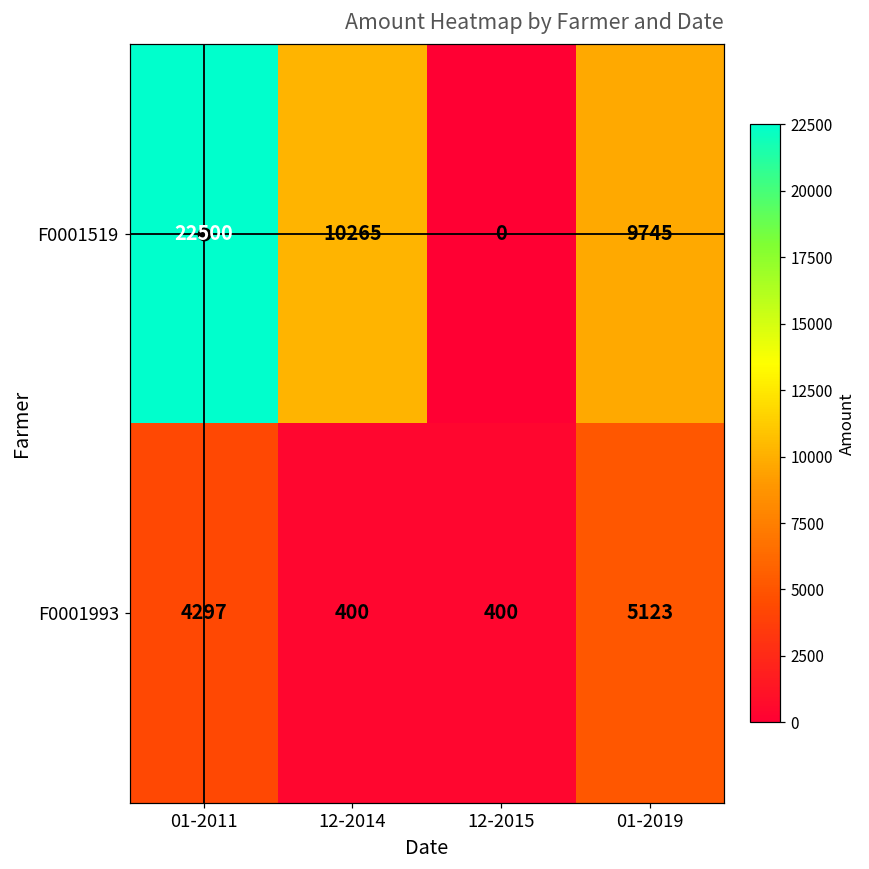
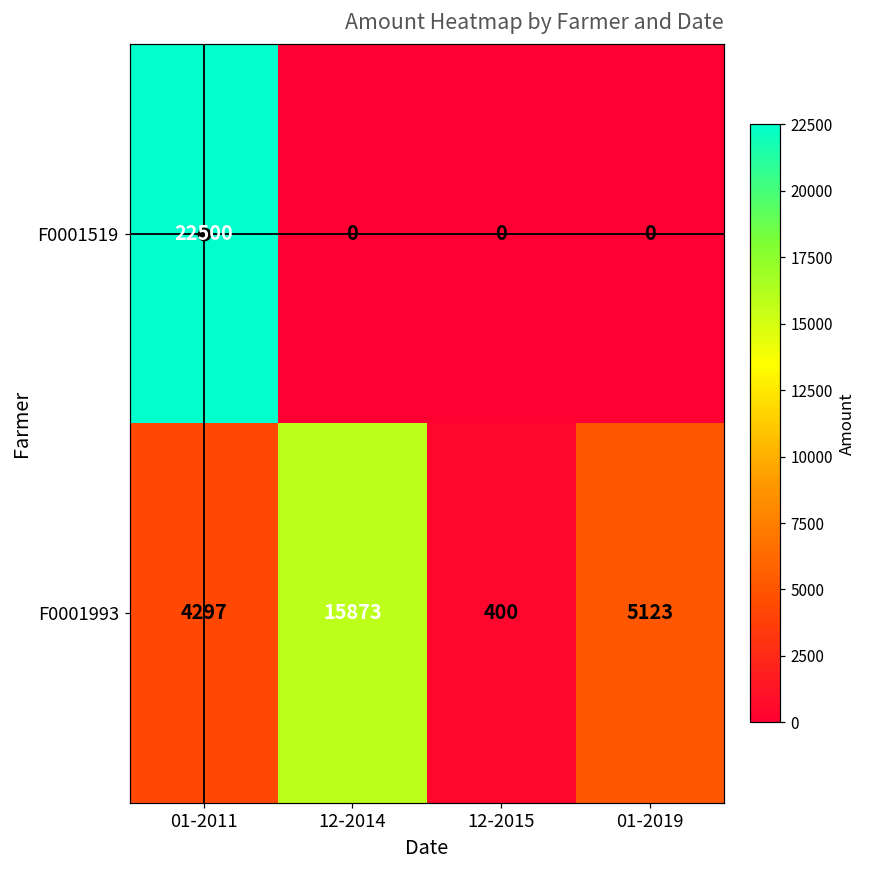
  {
    "F0001519": {
-     "12-2014": 10265,
+     "12-2014": 0,
      "12-2015": 0,
-     "01-2019": 9745
+     "01-2019": 0
    },
    "F0001993": {
      "01-2011": 4297,
-     "12-2014": 400,
+     "12-2014": 15873,
      "12-2015": 400,
      "01-2019": 5123
    }
  }
